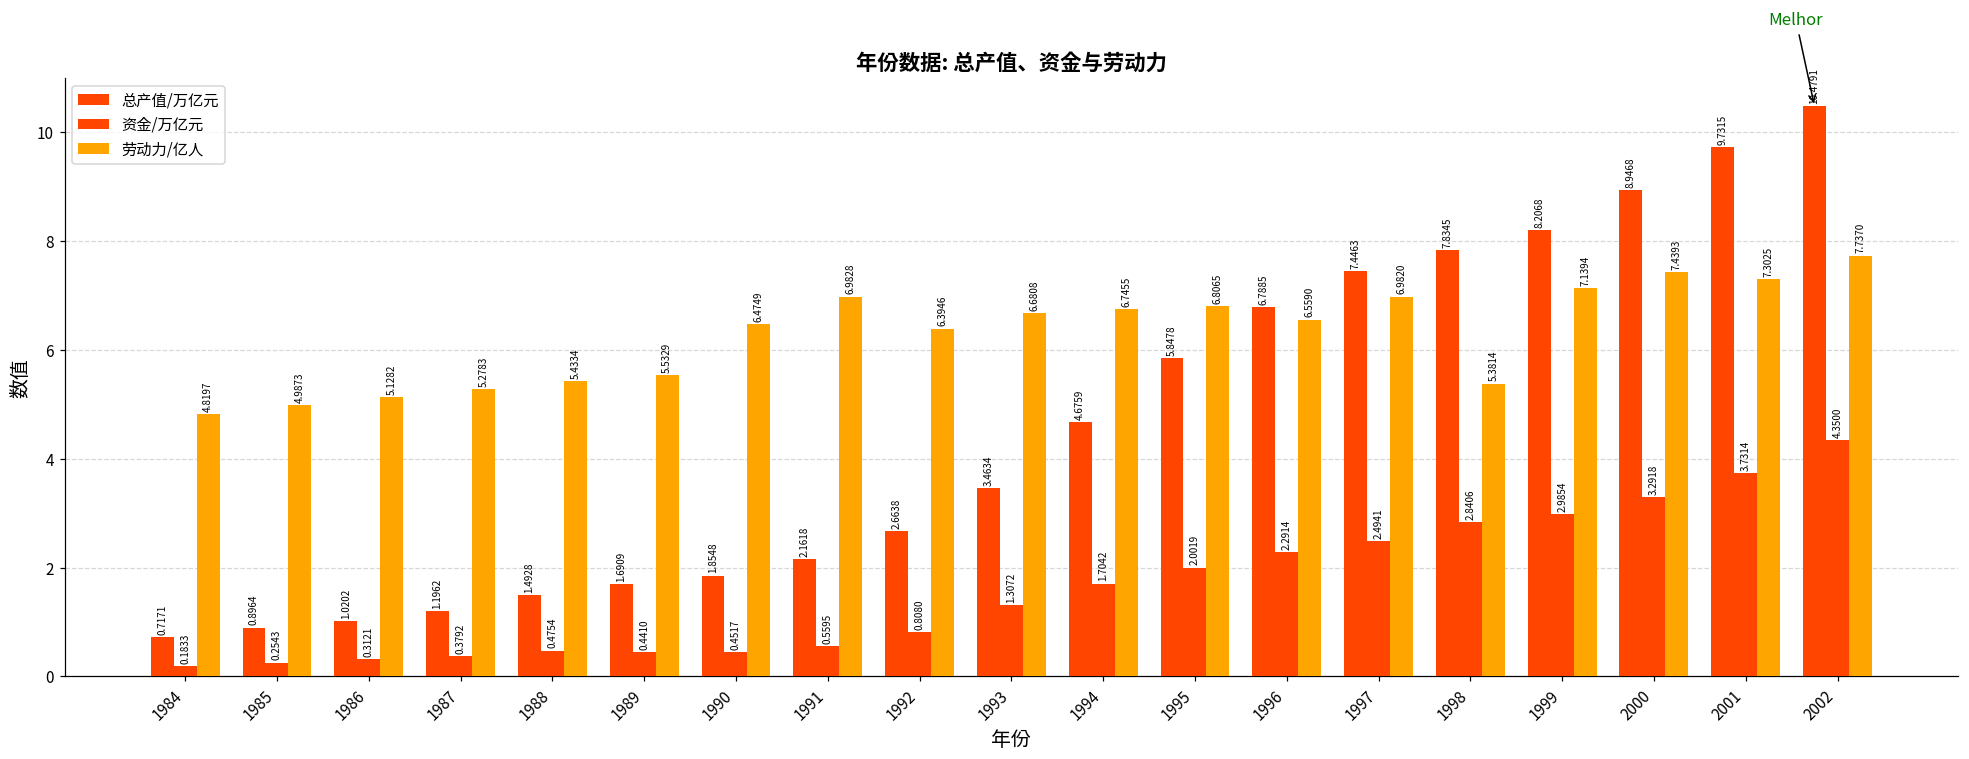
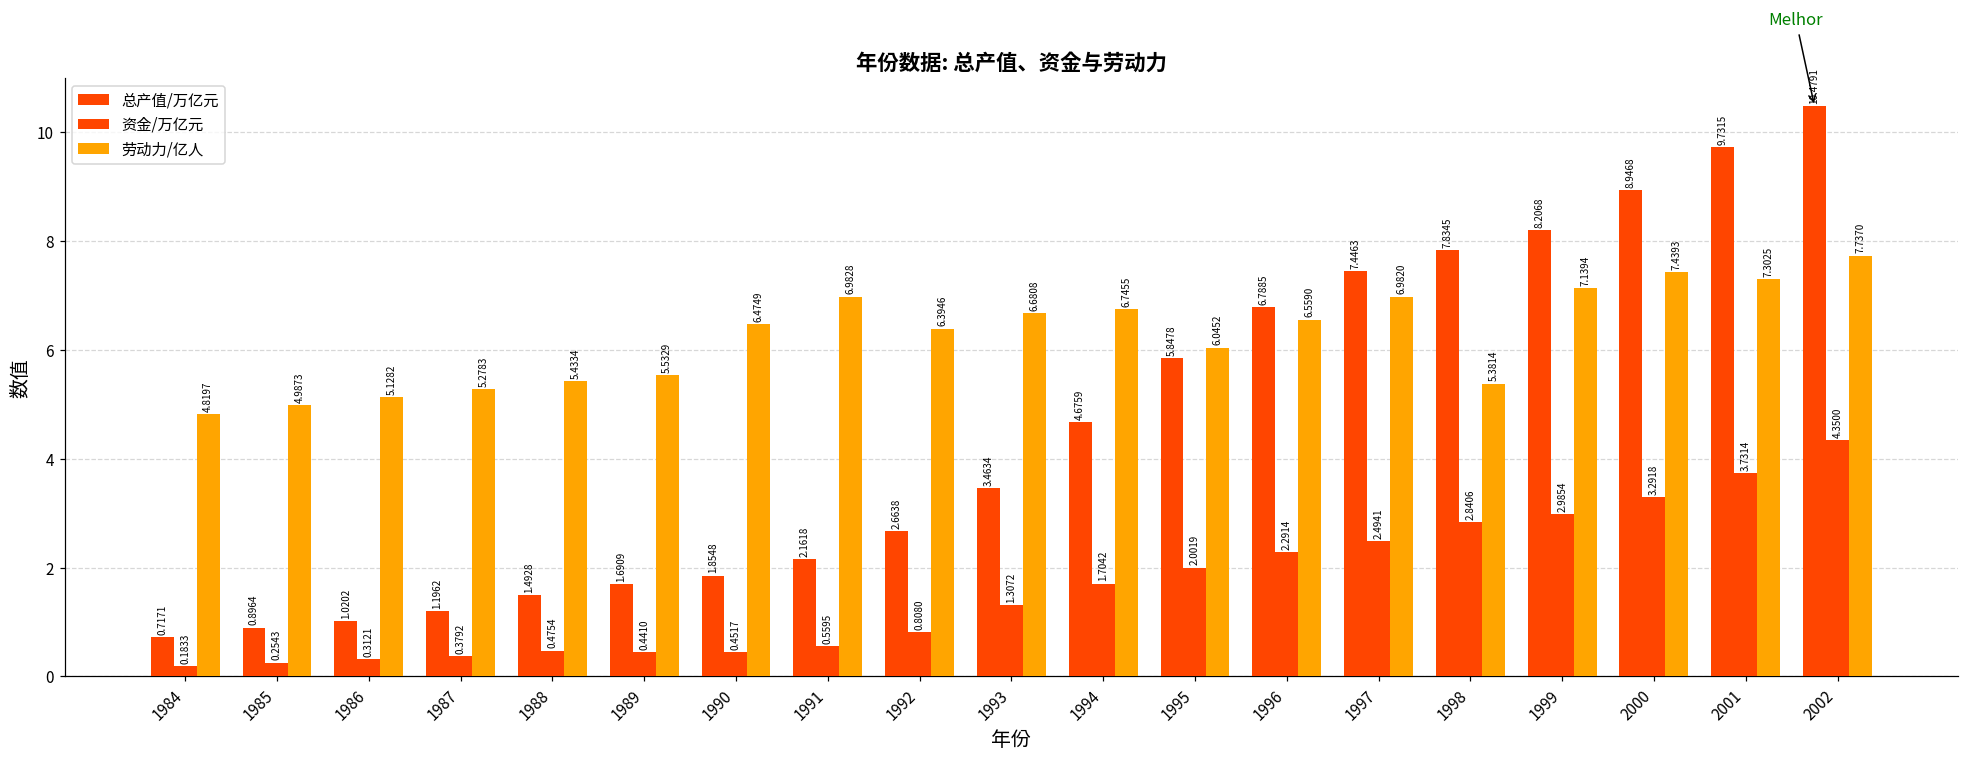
  {
    "劳动力/亿人": {
      "1984": 4.8197,
      "1985": 4.9873,
      "1986": 5.1282,
      "1987": 5.2783,
      "1988": 5.4334,
      "1989": 5.5329,
      "1990": 6.4749,
      "1991": 6.9828,
      "1992": 6.3946,
      "1993": 6.6808,
      "1994": 6.7455,
-     "1995": 6.8065,
+     "1995": 6.0452,
      "1996": 6.5590,
      "1997": 6.9820,
      "1998": 5.3814,
      "1999": 7.1394,
      "2000": 7.4393,
      "2001": 7.3025,
      "2002": 7.7370
    }
  }
